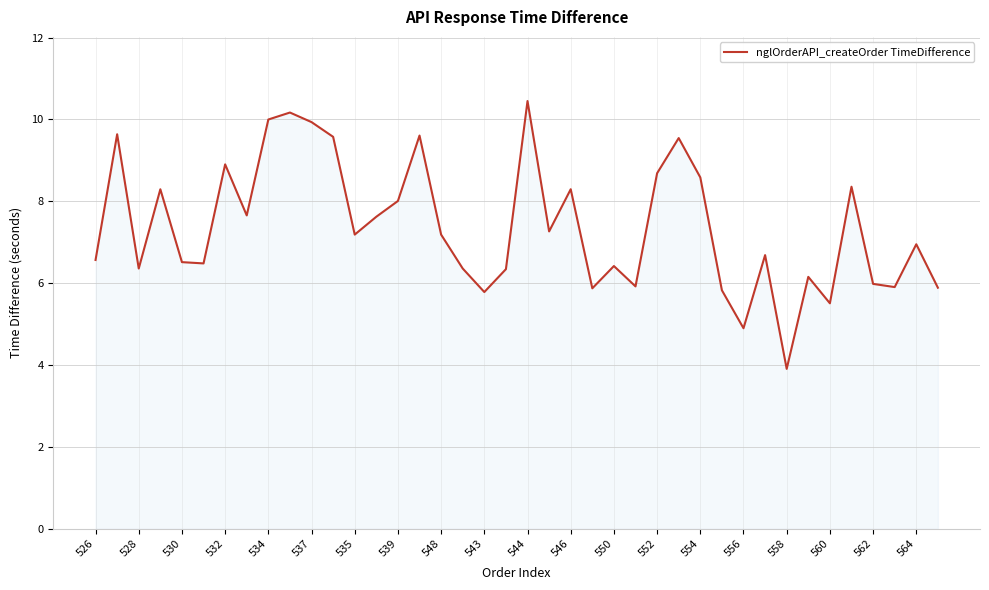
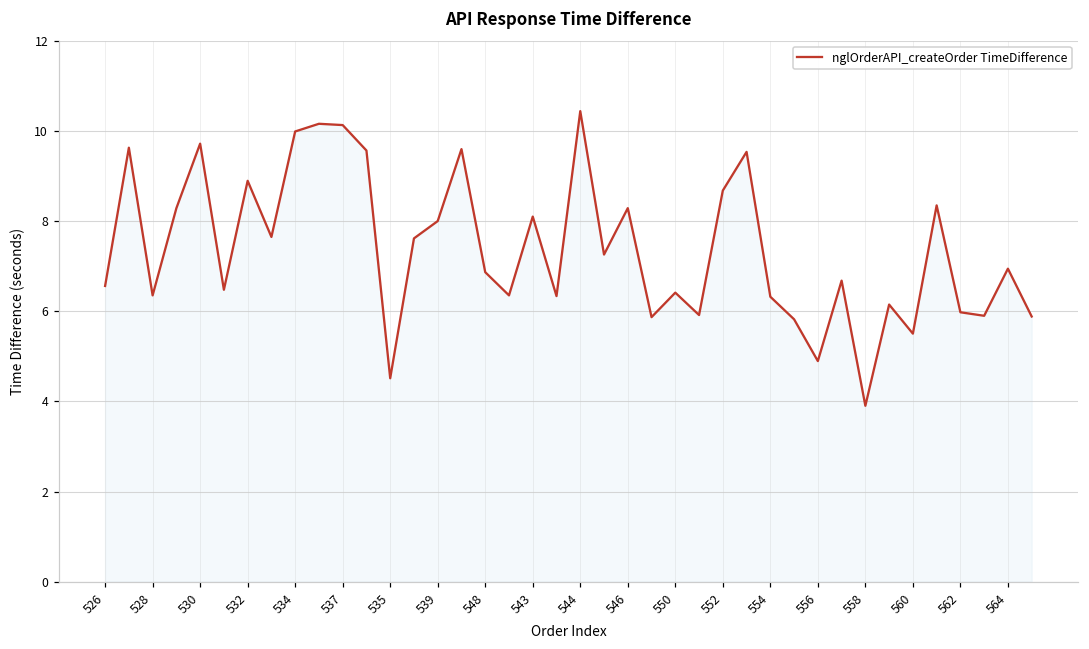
  {
    "526": 6.6,
    "528": 6.4,
-   "530": 6.5,
+   "530": 9.7,
    "532": 8.9,
    "534": 10.0,
-   "537": 9.9,
-   "535": 7.2,
+   "537": 10.1,
+   "535": 4.5,
    "539": 8.0,
-   "548": 7.2,
-   "543": 5.8,
+   "548": 6.9,
+   "543": 8.1,
    "544": 10.4,
    "546": 8.3,
    "550": 6.4,
    "552": 8.7,
-   "554": 8.6,
+   "554": 6.3,
    "556": 4.9,
    "558": 3.9,
    "560": 5.5,
    "562": 6.0,
    "564": 7.0
  }
